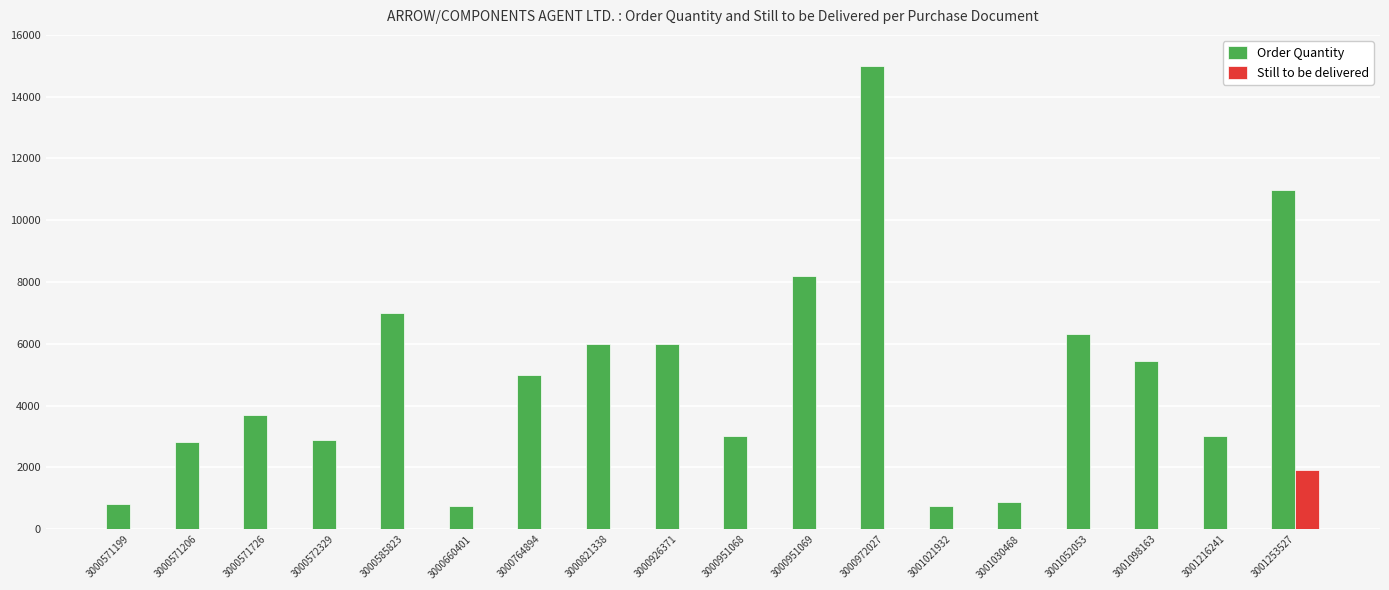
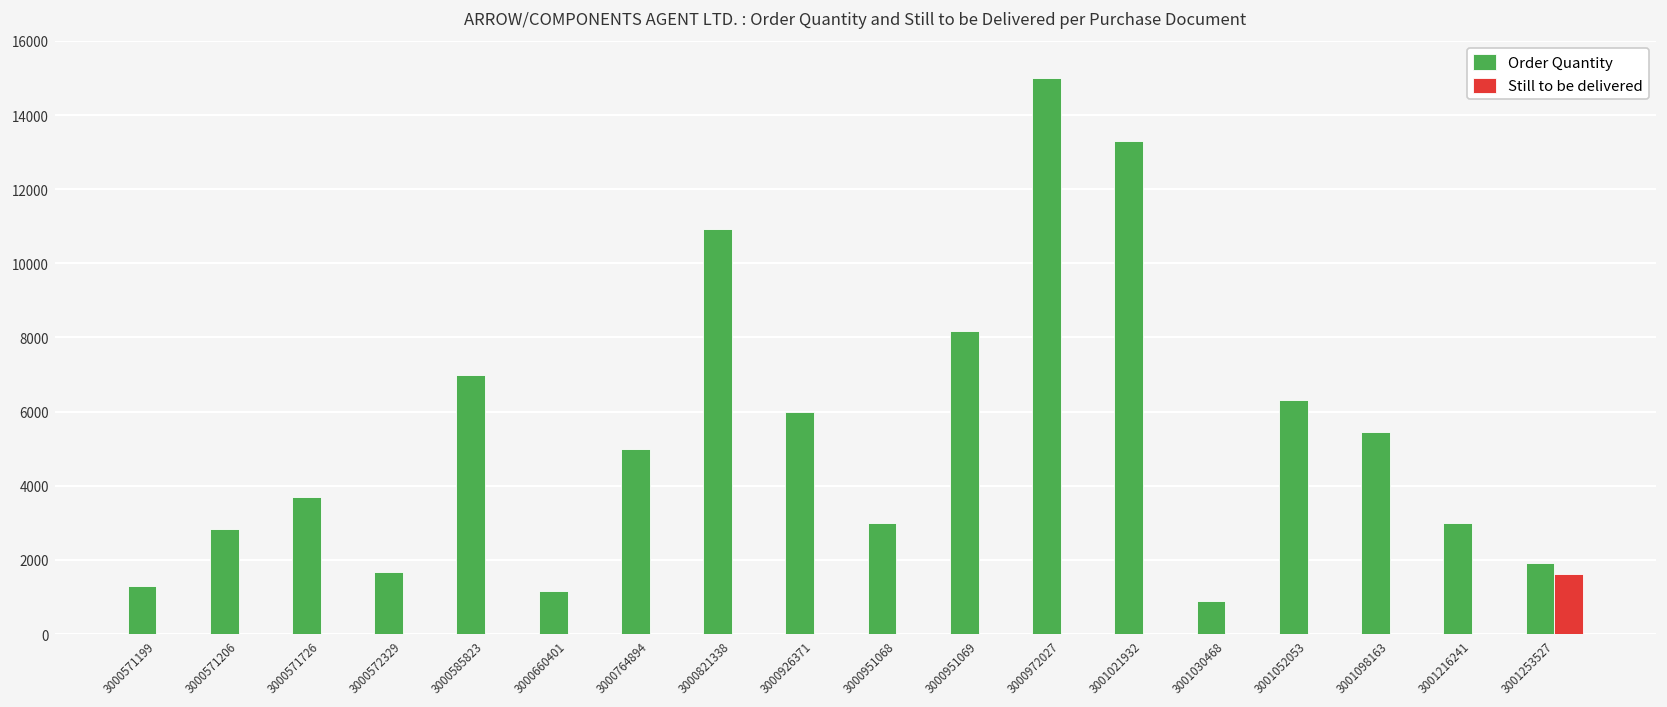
  {
    "Order Quantity": {
-     "3000571199": 800,
+     "3000571199": 1300,
      "3000571206": 2800,
      "3000571726": 3700,
-     "3000572329": 2900,
+     "3000572329": 1700,
      "3000585823": 7000,
-     "3000660401": 800,
+     "3000660401": 1100,
      "3000764894": 5000,
-     "3000821338": 6000,
+     "3000821338": 10900,
      "3000926371": 6000,
      "3000951068": 3000,
      "3000951069": 8200,
      "3000972027": 15000,
-     "3001021932": 800,
+     "3001021932": 13300,
      "3001030468": 900,
      "3001052053": 6300,
      "3001098163": 5500,
      "3001216241": 3000,
-     "3001253527": 11000
+     "3001253527": 1900
    },
    "Still to be delivered": {
      "3000571199": 0,
      "3000571206": 0,
      "3000571726": 0,
      "3000572329": 0,
      "3000585823": 0,
      "3000660401": 0,
      "3000764894": 0,
      "3000821338": 0,
      "3000926371": 0,
      "3000951068": 0,
      "3000951069": 0,
      "3000972027": 0,
      "3001021932": 0,
      "3001030468": 0,
      "3001052053": 0,
      "3001098163": 0,
      "3001216241": 0,
-     "3001253527": 1900
+     "3001253527": 1600
    }
  }
